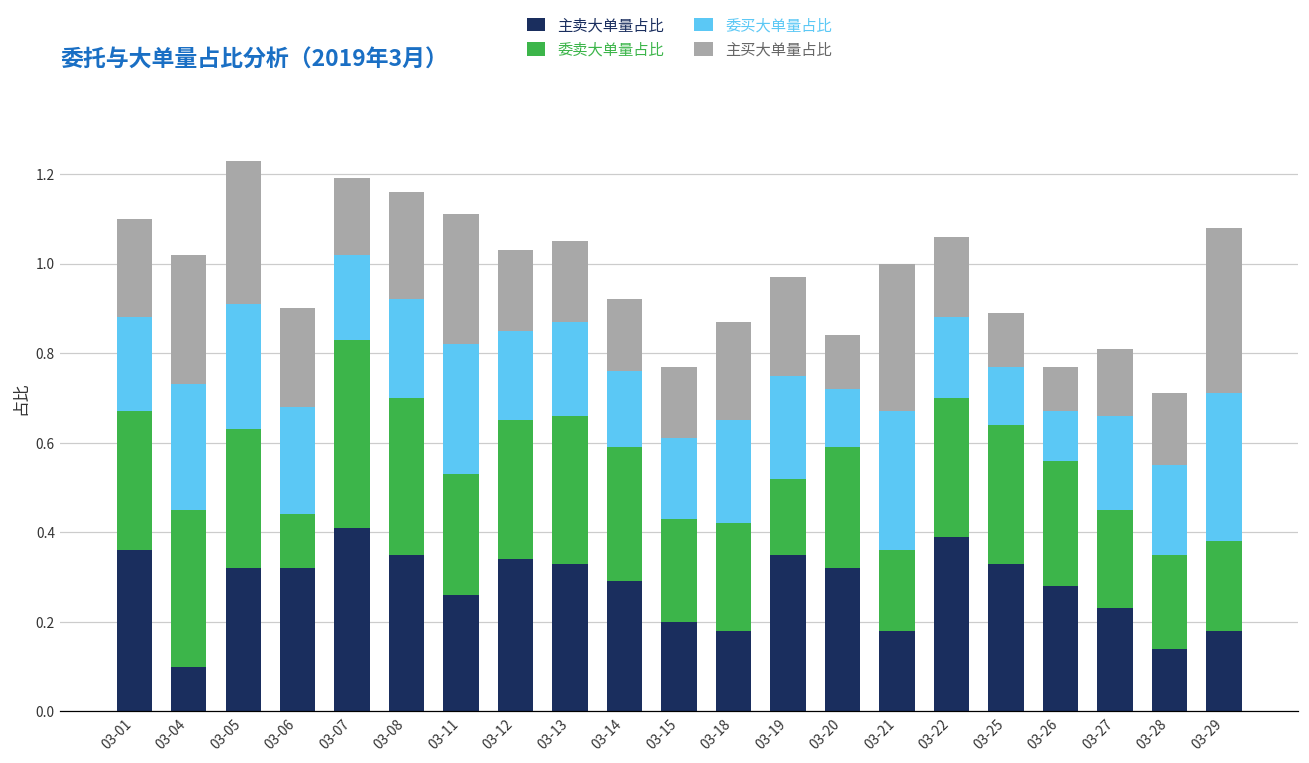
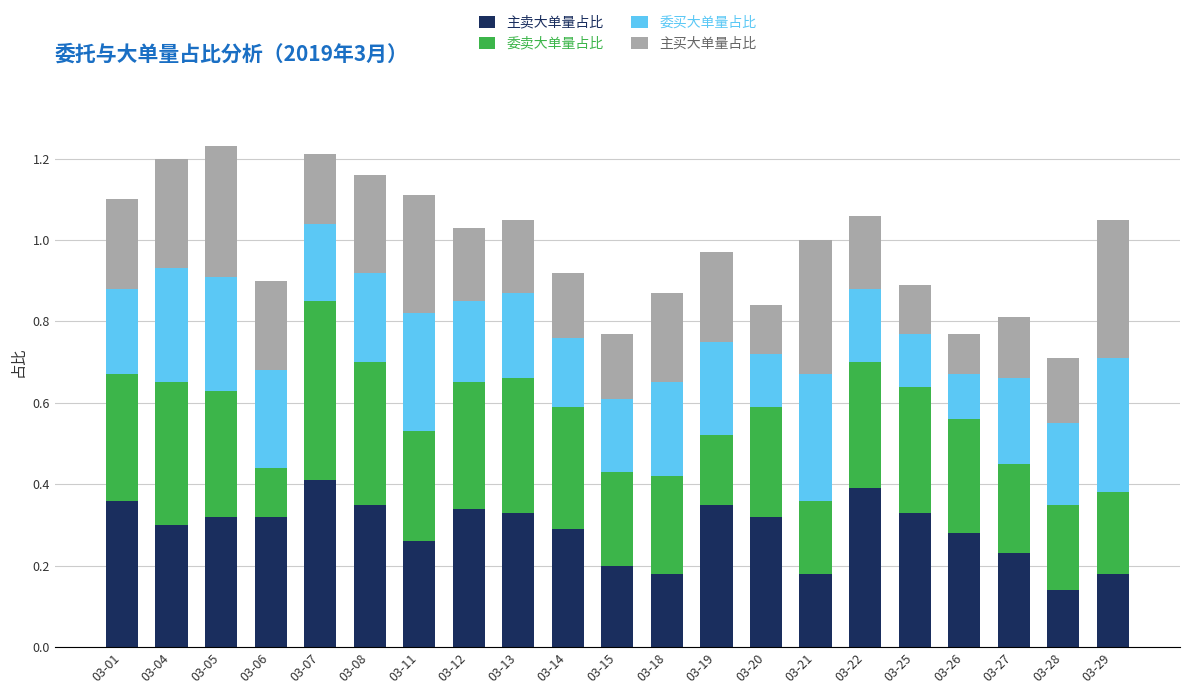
  {
    "主卖大单量占比": {
      "03-01": 0.36,
-     "03-04": 0.1,
+     "03-04": 0.3,
      "03-05": 0.32,
      "03-06": 0.32,
      "03-07": 0.41,
      "03-08": 0.35,
      "03-11": 0.26,
      "03-12": 0.34,
      "03-13": 0.33,
      "03-14": 0.29,
      "03-15": 0.2,
      "03-18": 0.18,
      "03-19": 0.35,
      "03-20": 0.32,
      "03-21": 0.18,
      "03-22": 0.39,
      "03-25": 0.33,
      "03-26": 0.28,
      "03-27": 0.23,
      "03-28": 0.14,
      "03-29": 0.18
    },
    "委卖大单量占比": {
      "03-01": 0.31,
      "03-04": 0.35,
      "03-05": 0.31,
      "03-06": 0.12,
-     "03-07": 0.42,
+     "03-07": 0.44,
      "03-08": 0.35,
      "03-11": 0.27,
      "03-12": 0.31,
      "03-13": 0.33,
      "03-14": 0.30,
      "03-15": 0.23,
      "03-18": 0.24,
      "03-19": 0.17,
      "03-20": 0.27,
      "03-21": 0.18,
      "03-22": 0.31,
      "03-25": 0.31,
      "03-26": 0.28,
      "03-27": 0.22,
      "03-28": 0.21,
      "03-29": 0.20
    },
    "委买大单量占比": {
      "03-01": 0.21,
      "03-04": 0.28,
      "03-05": 0.28,
      "03-06": 0.24,
      "03-07": 0.19,
      "03-08": 0.22,
      "03-11": 0.29,
      "03-12": 0.20,
      "03-13": 0.21,
      "03-14": 0.17,
      "03-15": 0.18,
      "03-18": 0.23,
      "03-19": 0.23,
      "03-20": 0.13,
      "03-21": 0.31,
      "03-22": 0.18,
      "03-25": 0.13,
      "03-26": 0.11,
      "03-27": 0.21,
      "03-28": 0.20,
      "03-29": 0.33
    },
    "主买大单量占比": {
      "03-01": 0.22,
-     "03-04": 0.29,
+     "03-04": 0.27,
      "03-05": 0.32,
      "03-06": 0.22,
      "03-07": 0.17,
      "03-08": 0.24,
      "03-11": 0.29,
      "03-12": 0.18,
      "03-13": 0.18,
      "03-14": 0.16,
      "03-15": 0.16,
      "03-18": 0.22,
      "03-19": 0.22,
      "03-20": 0.12,
      "03-21": 0.33,
      "03-22": 0.18,
      "03-25": 0.12,
      "03-26": 0.10,
      "03-27": 0.15,
      "03-28": 0.16,
-     "03-29": 0.37
+     "03-29": 0.34
    }
  }
